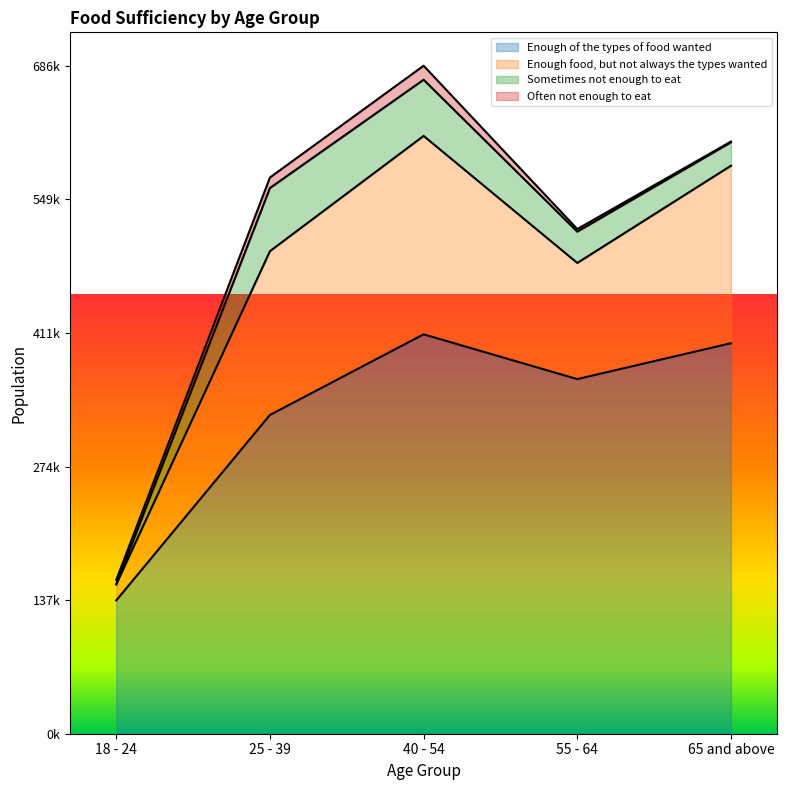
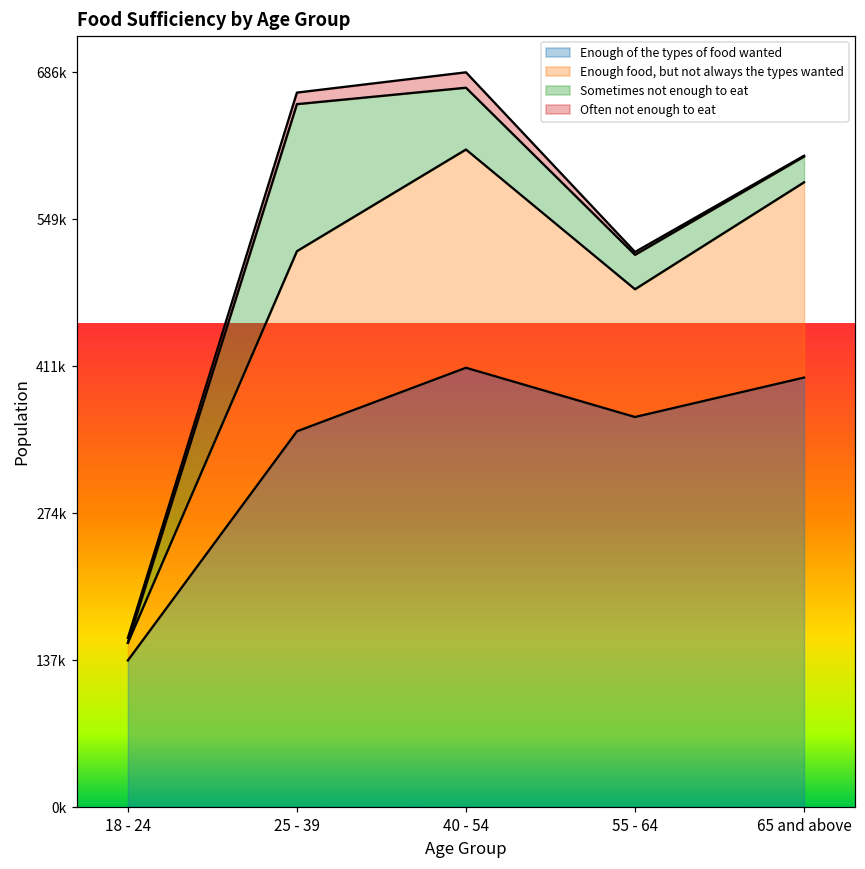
  {
    "Enough of the types of food wanted": {
      "18 - 24": 140000,
-     "25 - 39": 330000,
+     "25 - 39": 350000,
      "40 - 54": 410000,
      "55 - 64": 360000,
      "65 and above": 400000
    },
    "Sometimes not enough to eat": {
-     "25 - 39": 60000,
+     "25 - 39": 140000,
      "40 - 54": 60000
    }
  }
